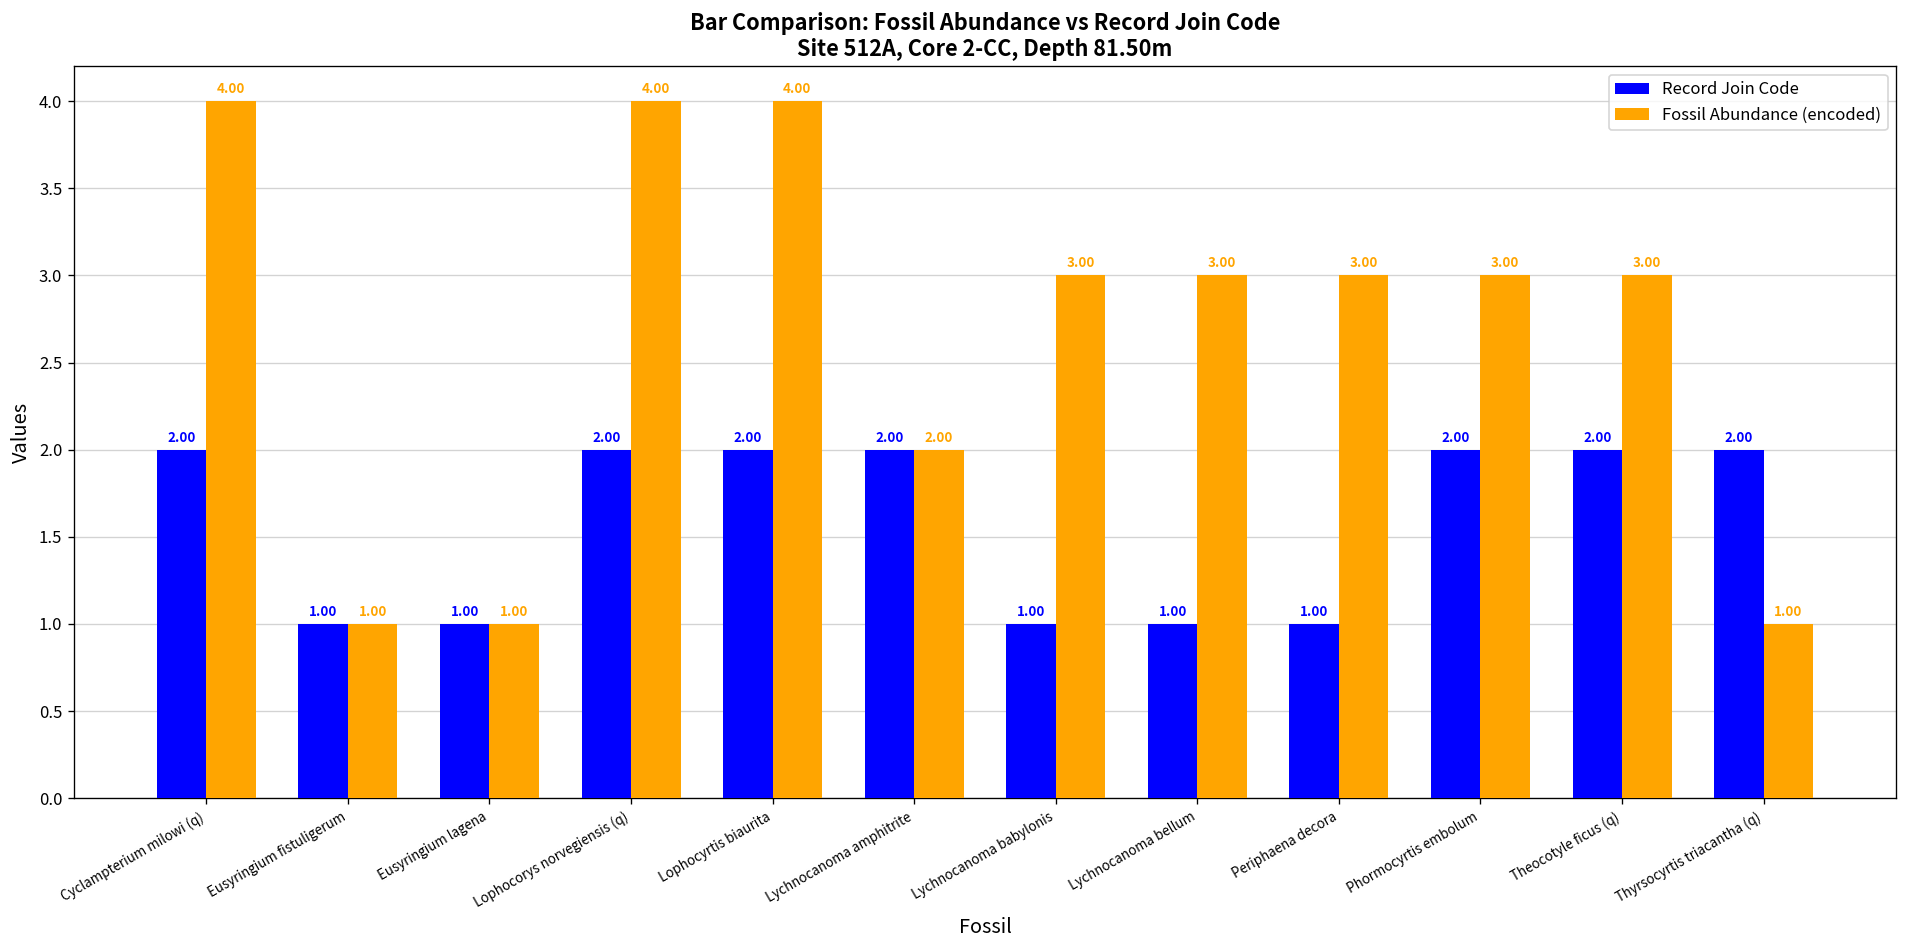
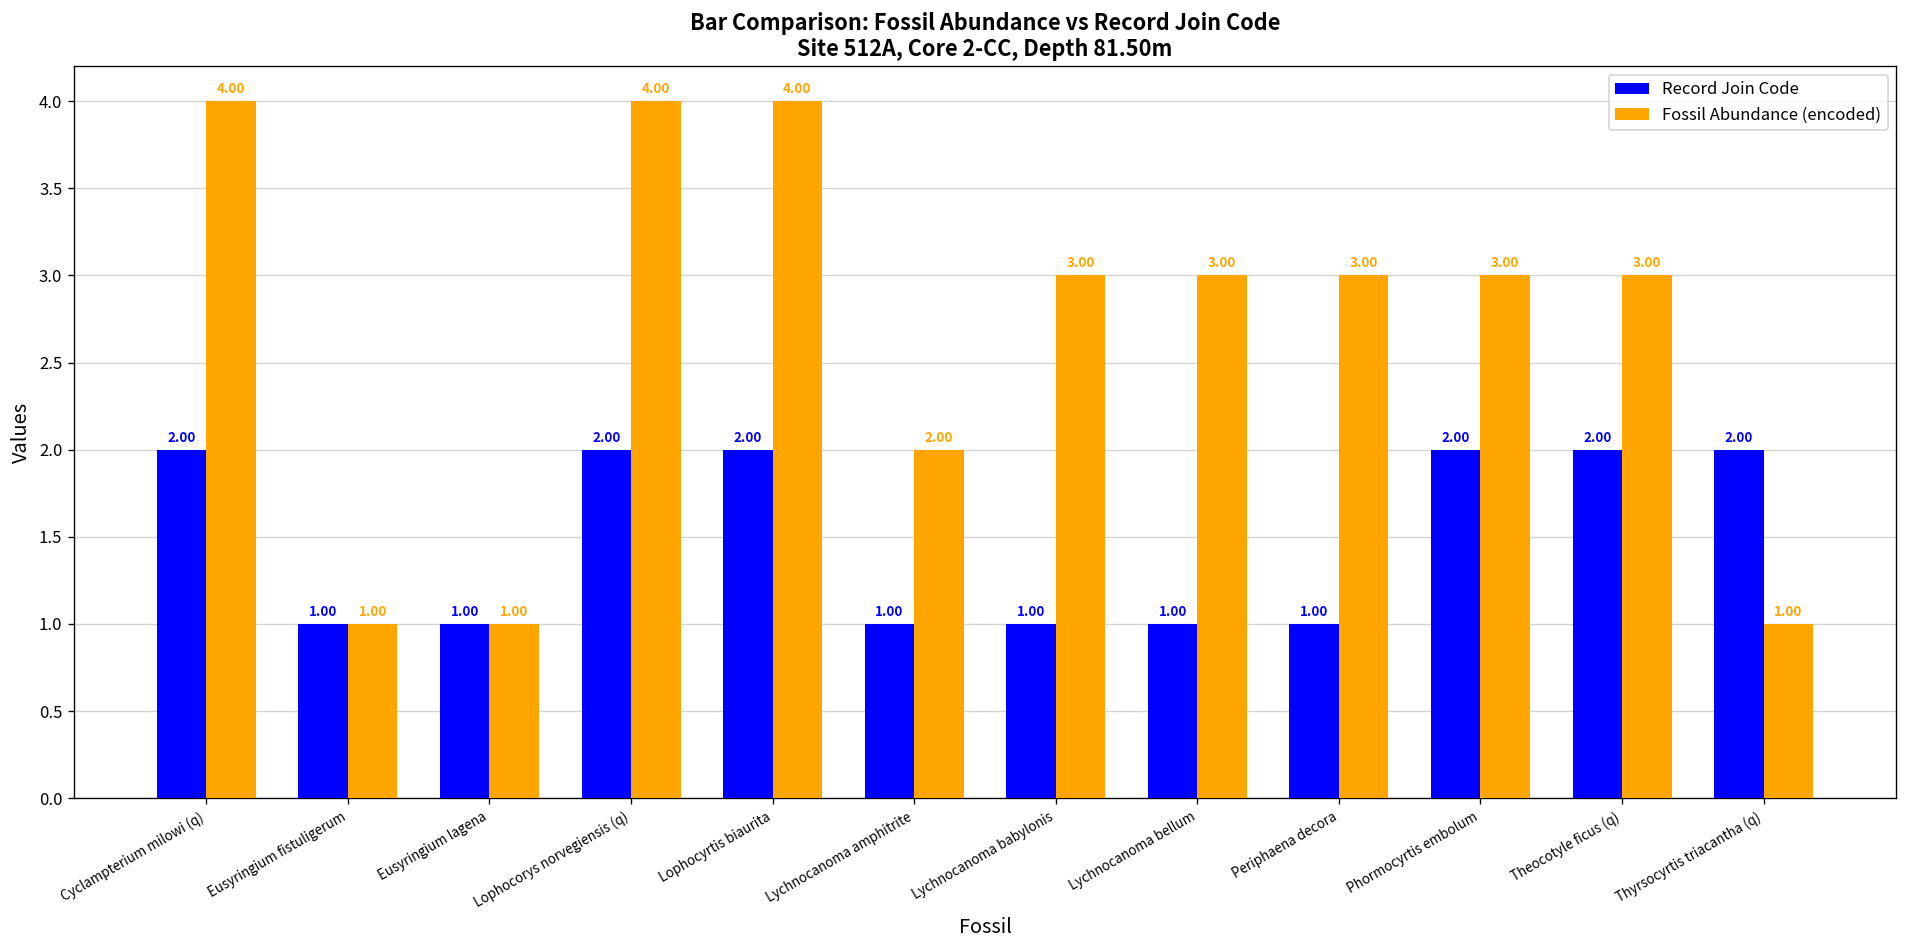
  {
    "Record Join Code": {
      "Cyclampterium milowi (q)": 2.00,
      "Eusyringium fistuligerum": 1.00,
      "Eusyringium lagena": 1.00,
      "Lophocorys norvegiensis (q)": 2.00,
      "Lophocyrtis biaurita": 2.00,
-     "Lychnocanoma amphitrite": 2.00,
+     "Lychnocanoma amphitrite": 1.00,
      "Lychnocanoma babylonis": 1.00,
      "Lychnocanoma bellum": 1.00,
      "Periphaena decora": 1.00,
      "Phormocyrtis embolum": 2.00,
      "Theocotyle ficus (q)": 2.00,
      "Thyrsocyrtis triacantha (q)": 2.00
    },
    "Fossil Abundance (encoded)": {
      "Cyclampterium milowi (q)": 4.00,
      "Eusyringium fistuligerum": 1.00,
      "Eusyringium lagena": 1.00,
      "Lophocorys norvegiensis (q)": 4.00,
      "Lophocyrtis biaurita": 4.00,
      "Lychnocanoma amphitrite": 2.00,
      "Lychnocanoma babylonis": 3.00,
      "Lychnocanoma bellum": 3.00,
      "Periphaena decora": 3.00,
      "Phormocyrtis embolum": 3.00,
      "Theocotyle ficus (q)": 3.00,
      "Thyrsocyrtis triacantha (q)": 1.00
    }
  }
